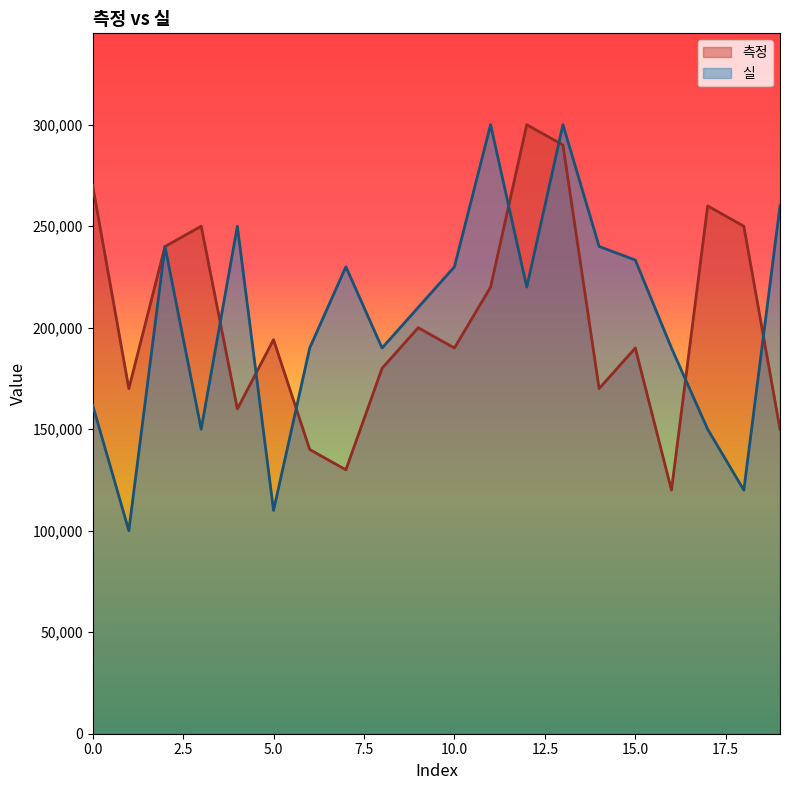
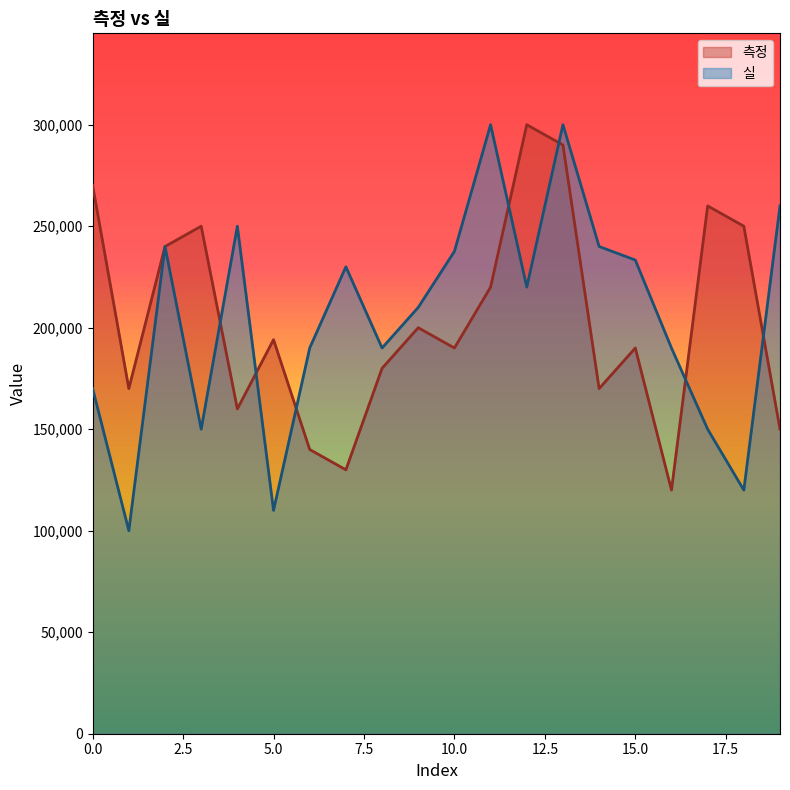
  {
    "측정": {
      "0.0": "270,000",
      "5.0": "194,000",
      "10.0": "190,000",
      "15.0": "190,000"
    },
    "실": {
-     "0.0": "162,000",
+     "0.0": "170,000",
      "5.0": "110,000",
-     "10.0": "230,000",
+     "10.0": "238,000",
      "15.0": "233,000"
    }
  }
